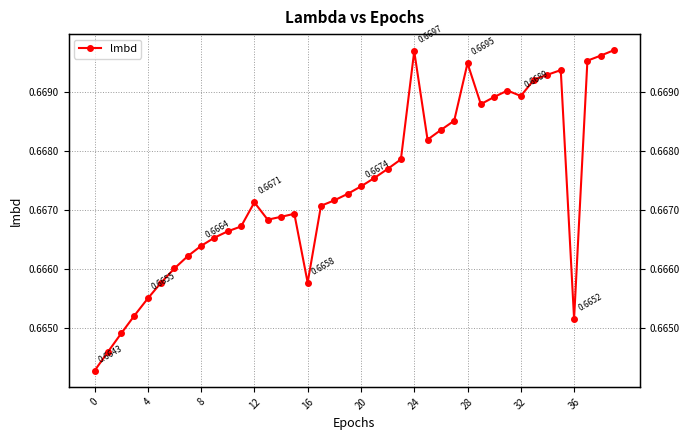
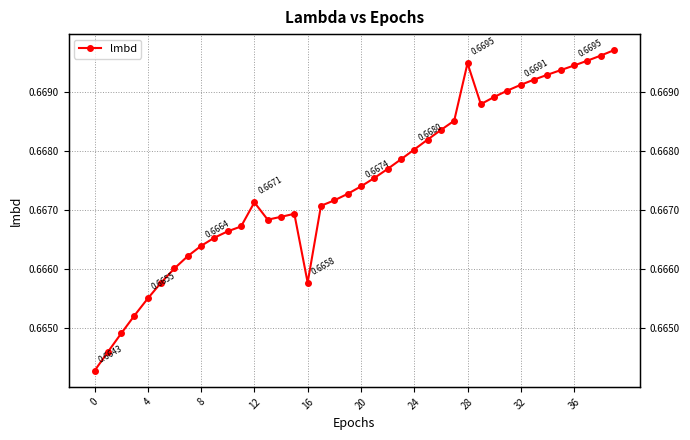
  {
    "12": 0.6671,
    "16": 0.6658,
-   "24": 0.6697,
+   "24": 0.6680,
    "28": 0.6695,
-   "32": 0.6689,
-   "36": 0.6652
+   "32": 0.6691,
+   "36": 0.6695
  }
